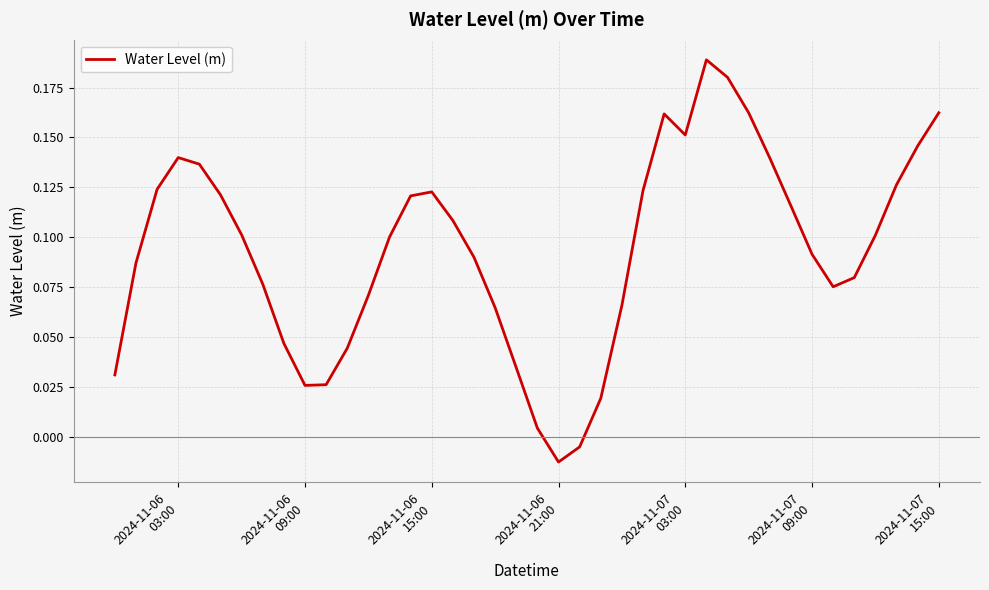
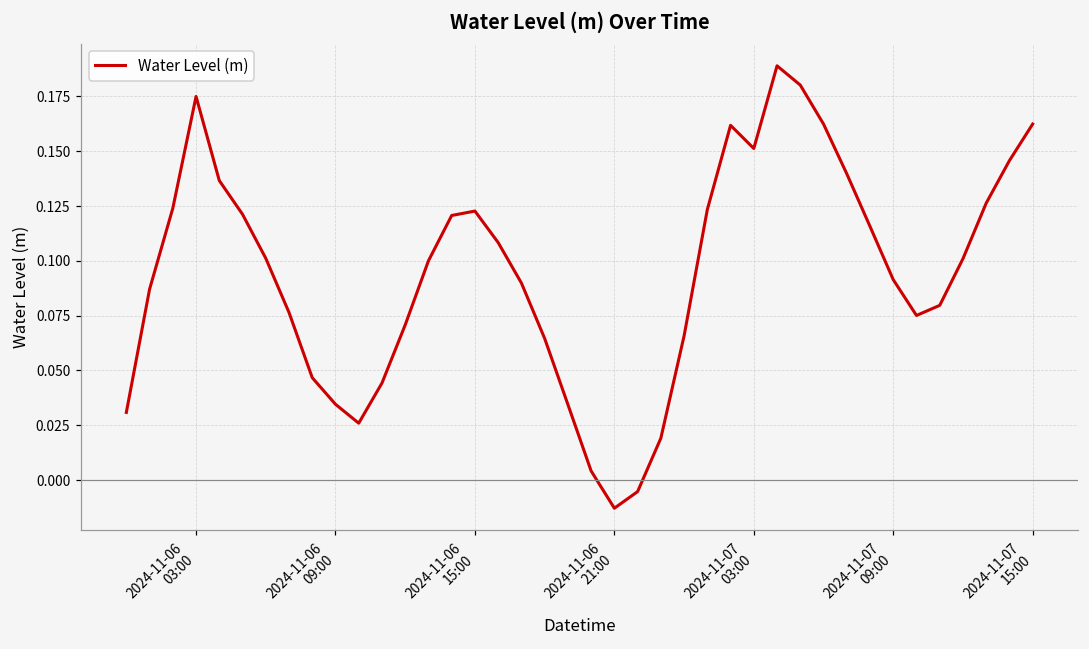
  {
-   "2024-11-06 03:00": 0.140,
-   "2024-11-06 09:00": 0.026,
+   "2024-11-06 03:00": 0.175,
+   "2024-11-06 09:00": 0.035,
    "2024-11-06 15:00": 0.123,
    "2024-11-06 21:00": -0.013,
    "2024-11-07 03:00": 0.151,
    "2024-11-07 09:00": 0.091,
    "2024-11-07 15:00": 0.162
  }
